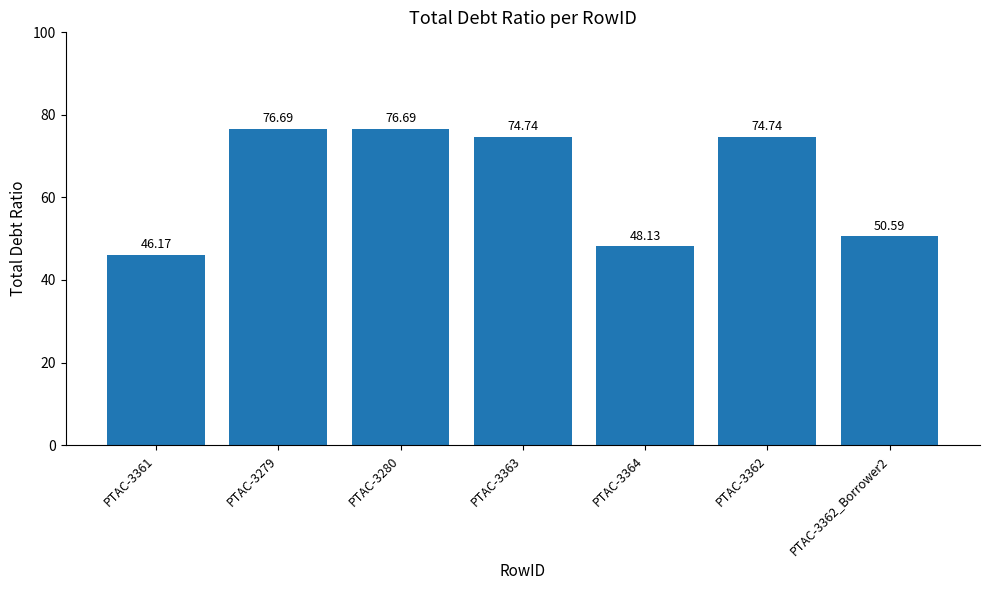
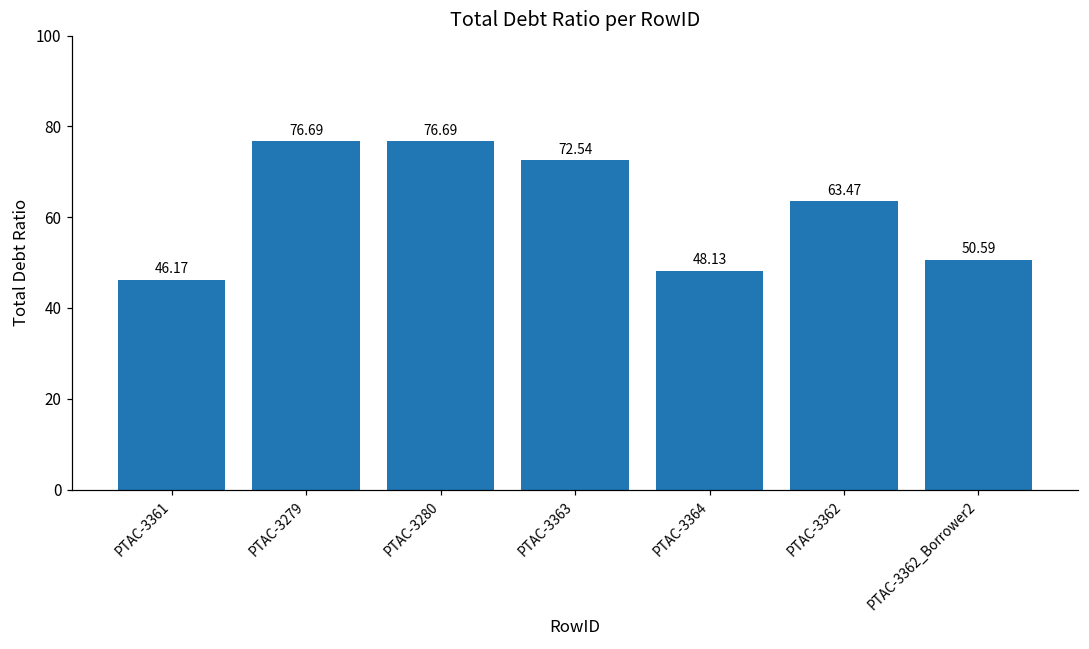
  {
    "PTAC-3361": 46.17,
    "PTAC-3279": 76.69,
    "PTAC-3280": 76.69,
-   "PTAC-3363": 74.74,
+   "PTAC-3363": 72.54,
    "PTAC-3364": 48.13,
-   "PTAC-3362": 74.74,
+   "PTAC-3362": 63.47,
    "PTAC-3362_Borrower2": 50.59
  }
